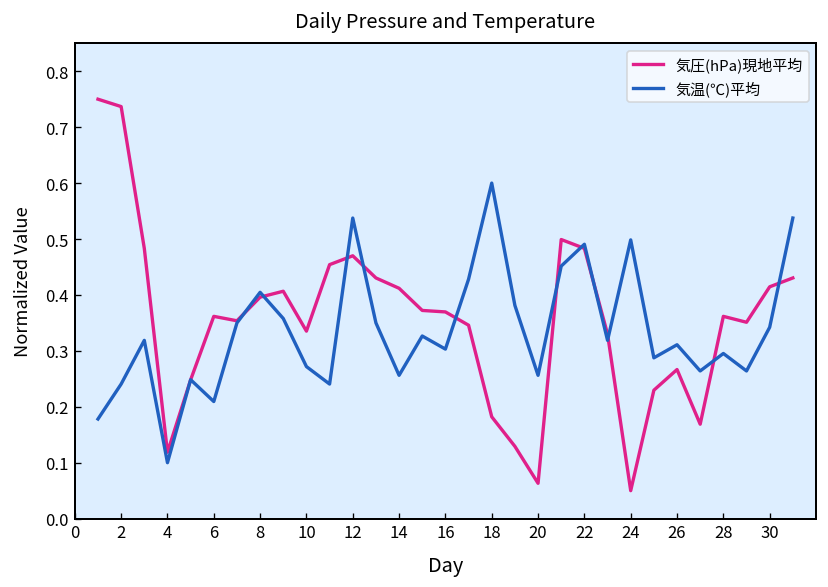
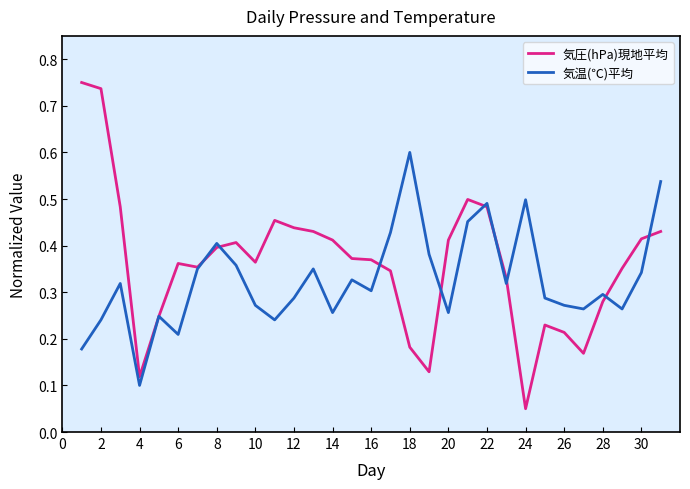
  {
    "気圧(hPa)現地平均": {
      "2": 0.74,
      "4": 0.12,
      "6": 0.36,
      "8": 0.40,
-     "10": 0.34,
-     "12": 0.47,
+     "10": 0.36,
+     "12": 0.44,
      "14": 0.41,
      "16": 0.37,
      "18": 0.18,
-     "20": 0.06,
+     "20": 0.41,
      "22": 0.48,
      "24": 0.05,
-     "26": 0.27,
-     "28": 0.36,
+     "26": 0.21,
+     "28": 0.28,
      "30": 0.41
    },
    "気温(℃)平均": {
      "2": 0.24,
      "4": 0.10,
      "6": 0.21,
      "8": 0.40,
      "10": 0.27,
-     "12": 0.54,
+     "12": 0.29,
      "14": 0.26,
      "16": 0.30,
      "18": 0.60,
      "20": 0.26,
      "22": 0.49,
      "24": 0.50,
-     "26": 0.31,
+     "26": 0.27,
      "28": 0.30,
      "30": 0.34
    }
  }
